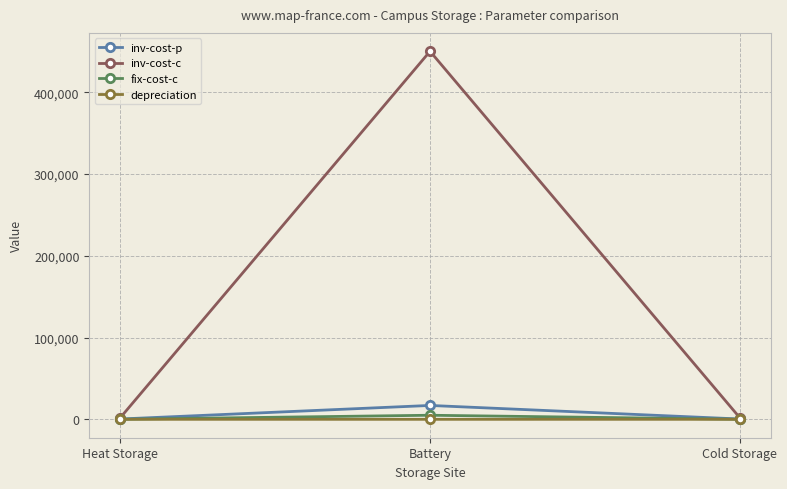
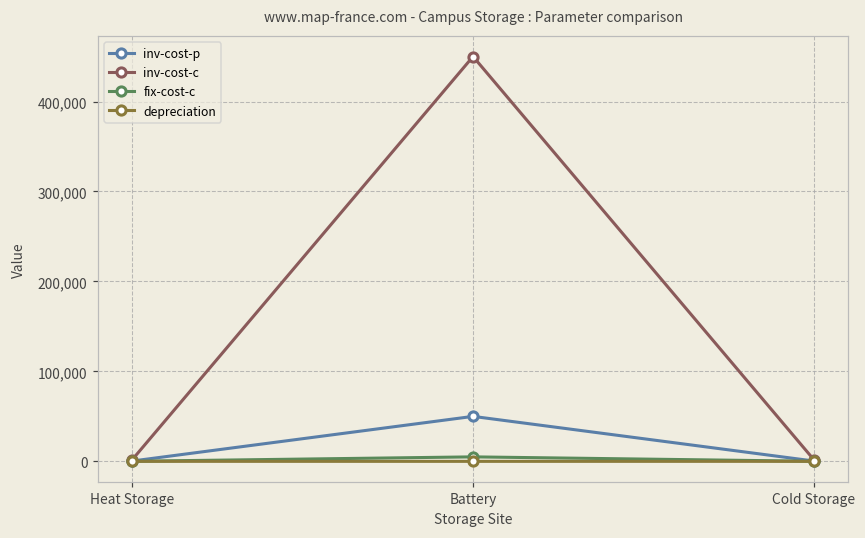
  {
    "inv-cost-p": {
-     "Battery": "20,000"
+     "Battery": "50,000"
    }
  }
